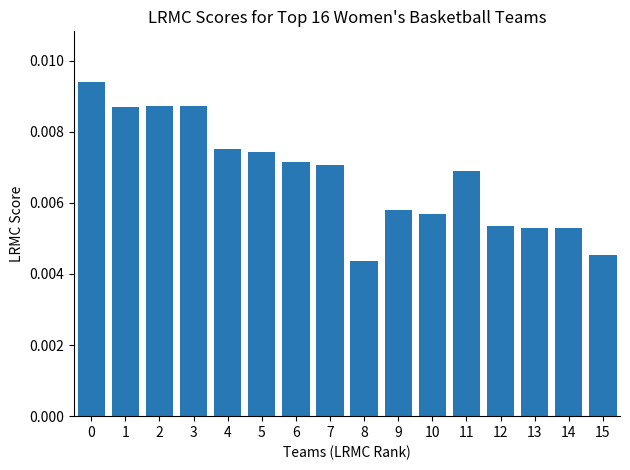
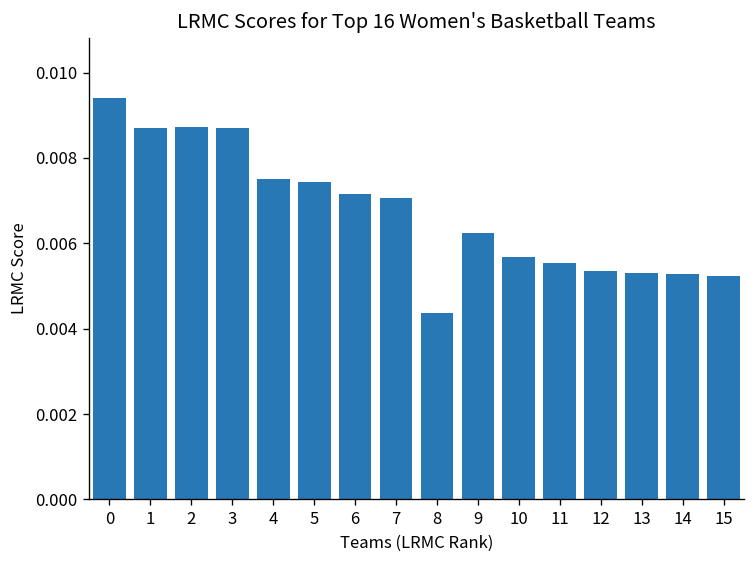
  {
    "0": 0.0094,
    "1": 0.0087,
    "2": 0.0087,
    "3": 0.0087,
    "4": 0.0075,
    "5": 0.0074,
    "6": 0.0072,
    "7": 0.0071,
    "8": 0.0044,
-   "9": 0.0058,
+   "9": 0.0063,
    "10": 0.0057,
-   "11": 0.0069,
+   "11": 0.0055,
    "12": 0.0053,
    "13": 0.0053,
    "14": 0.0053,
-   "15": 0.0045
+   "15": 0.0052
  }
